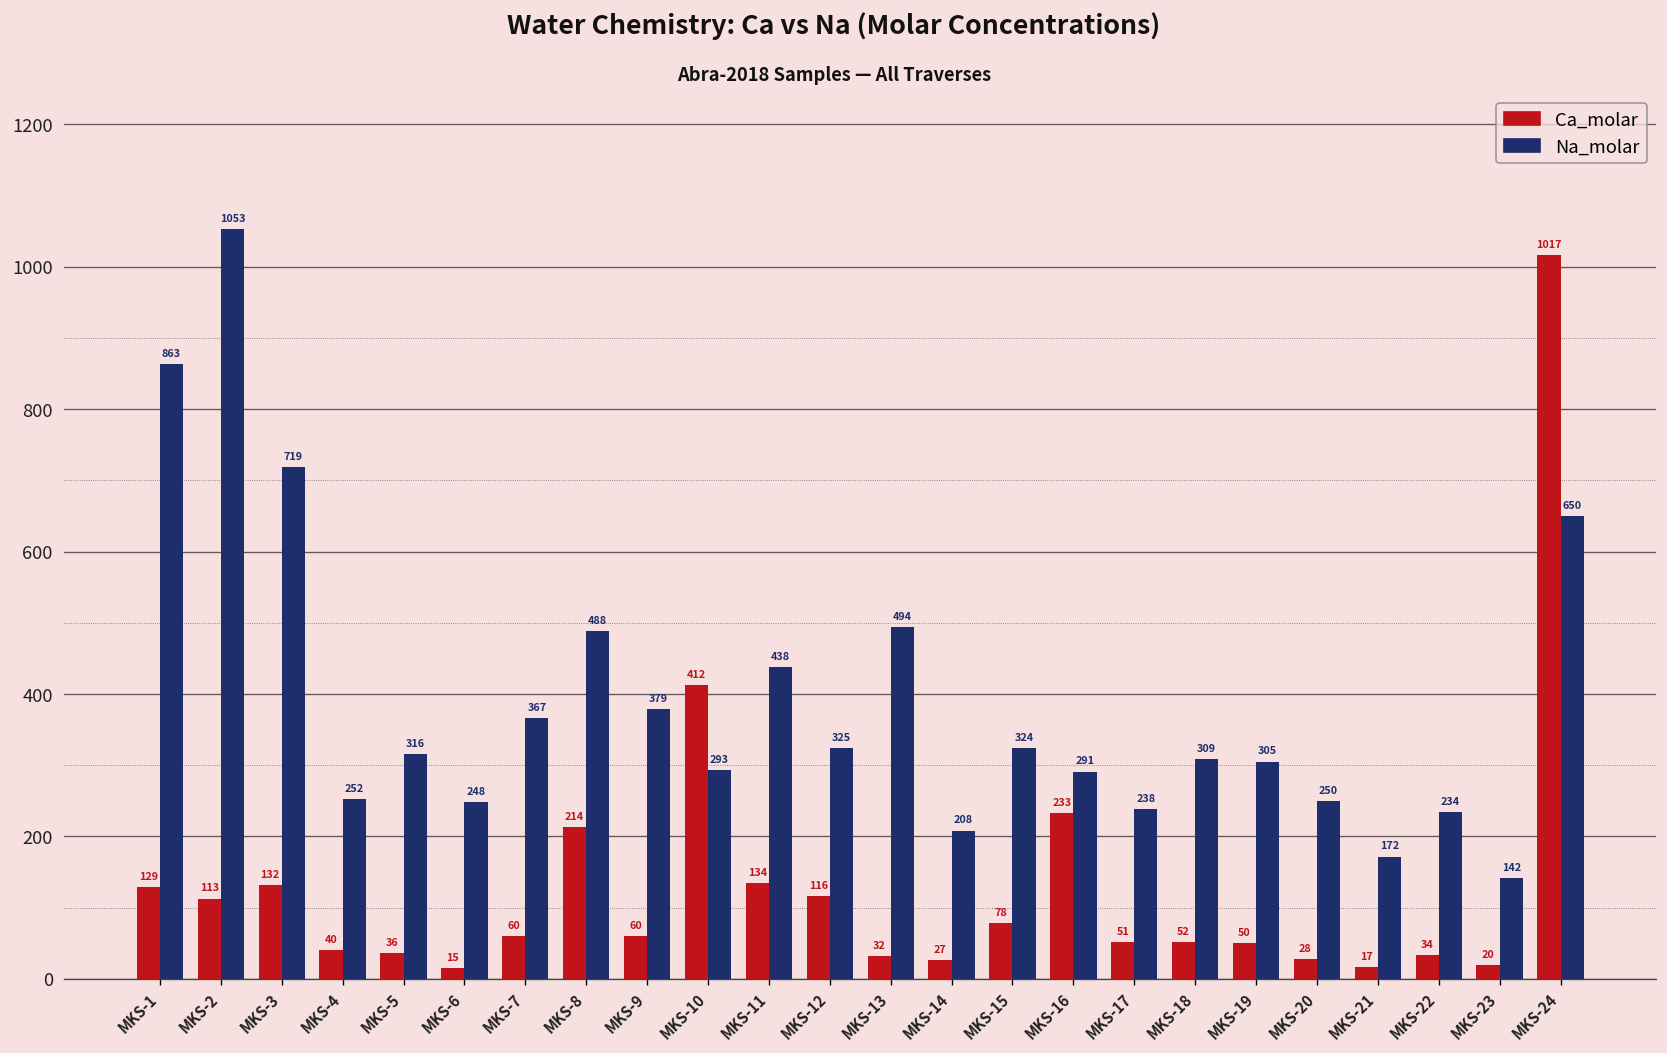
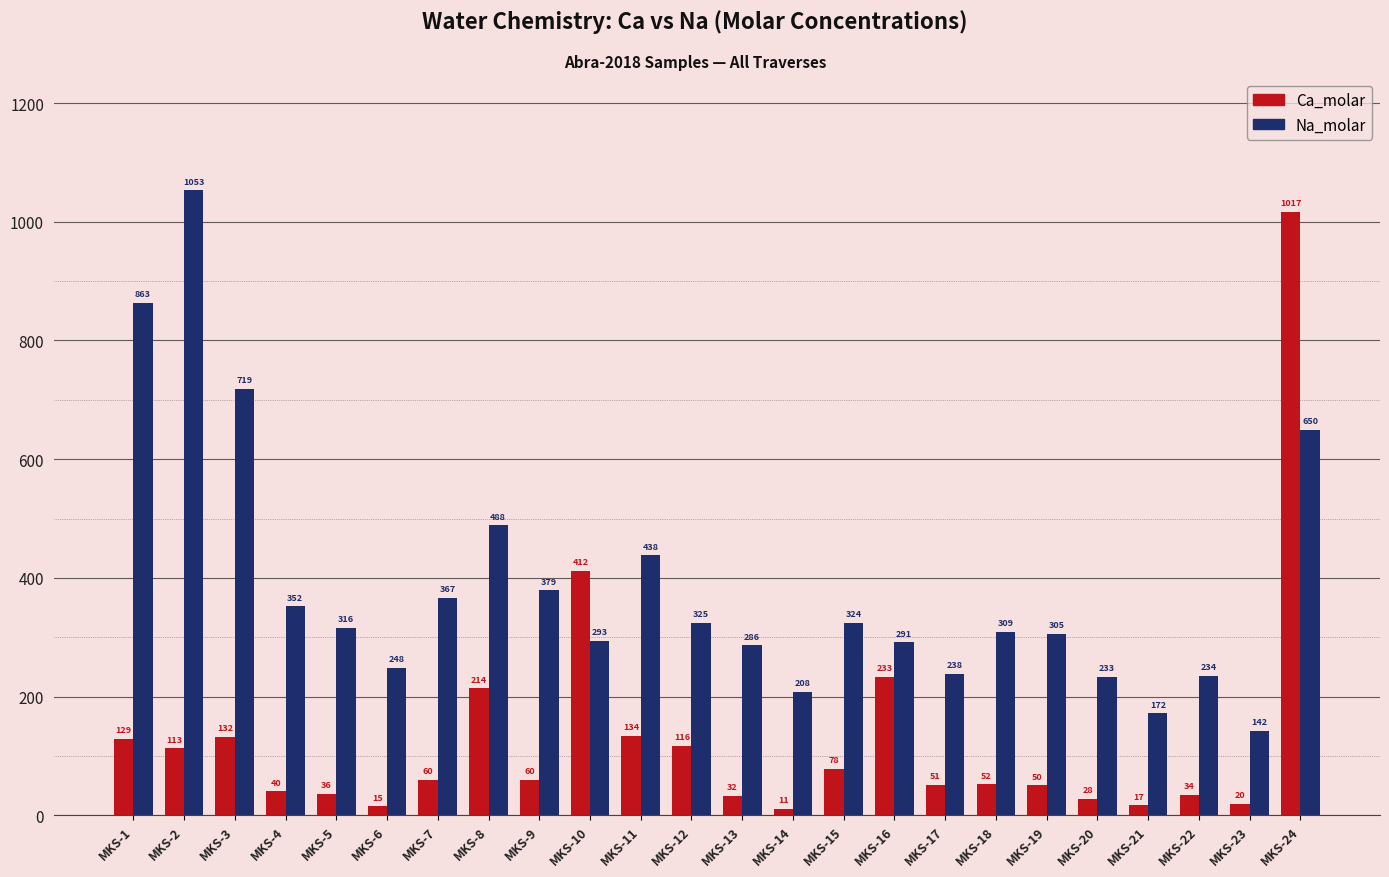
  {
    "Ca_molar": {
      "MKS-1": 129,
      "MKS-2": 113,
      "MKS-3": 132,
      "MKS-4": 40,
      "MKS-5": 36,
      "MKS-6": 15,
      "MKS-7": 60,
      "MKS-8": 214,
      "MKS-9": 60,
      "MKS-10": 412,
      "MKS-11": 134,
      "MKS-12": 116,
      "MKS-13": 32,
-     "MKS-14": 27,
+     "MKS-14": 11,
      "MKS-15": 78,
      "MKS-16": 233,
      "MKS-17": 51,
      "MKS-18": 52,
      "MKS-19": 50,
      "MKS-20": 28,
      "MKS-21": 17,
      "MKS-22": 34,
      "MKS-23": 20,
      "MKS-24": 1017
    },
    "Na_molar": {
      "MKS-1": 863,
      "MKS-2": 1053,
      "MKS-3": 719,
-     "MKS-4": 252,
+     "MKS-4": 352,
      "MKS-5": 316,
      "MKS-6": 248,
      "MKS-7": 367,
      "MKS-8": 488,
      "MKS-9": 379,
      "MKS-10": 293,
      "MKS-11": 438,
      "MKS-12": 325,
-     "MKS-13": 494,
+     "MKS-13": 286,
      "MKS-14": 208,
      "MKS-15": 324,
      "MKS-16": 291,
      "MKS-17": 238,
      "MKS-18": 309,
      "MKS-19": 305,
-     "MKS-20": 250,
+     "MKS-20": 233,
      "MKS-21": 172,
      "MKS-22": 234,
      "MKS-23": 142,
      "MKS-24": 650
    }
  }
